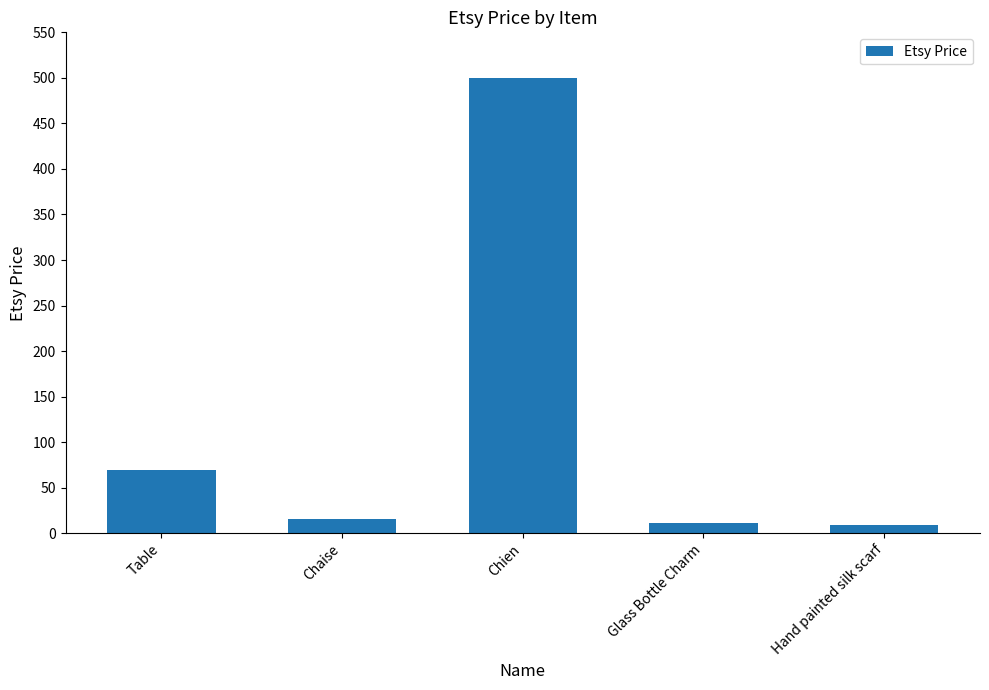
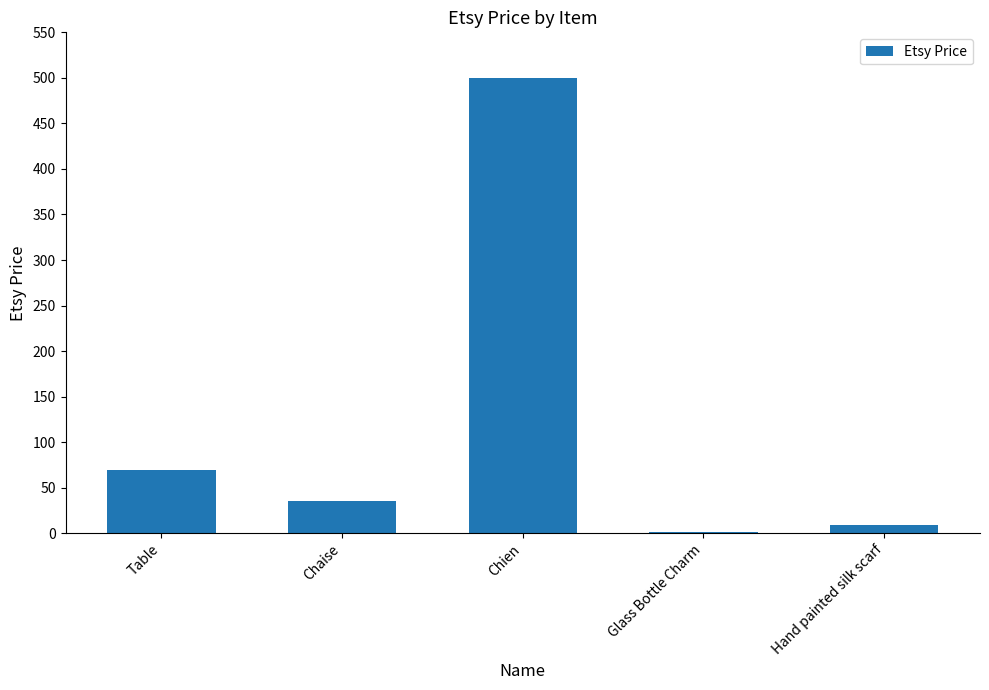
  {
    "Table": 70,
-   "Chaise": 20,
+   "Chaise": 40,
    "Chien": 500,
-   "Glass Bottle Charm": 10,
+   "Glass Bottle Charm": 0,
    "Hand painted silk scarf": 10
  }
